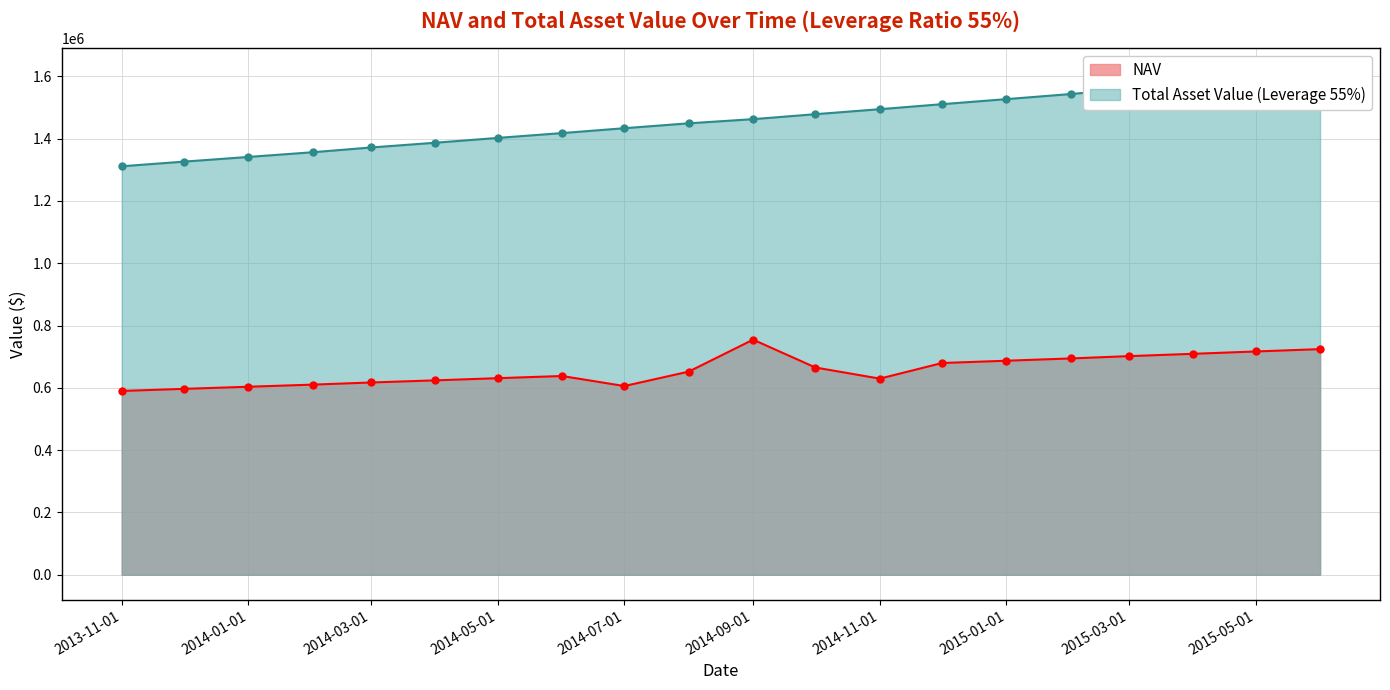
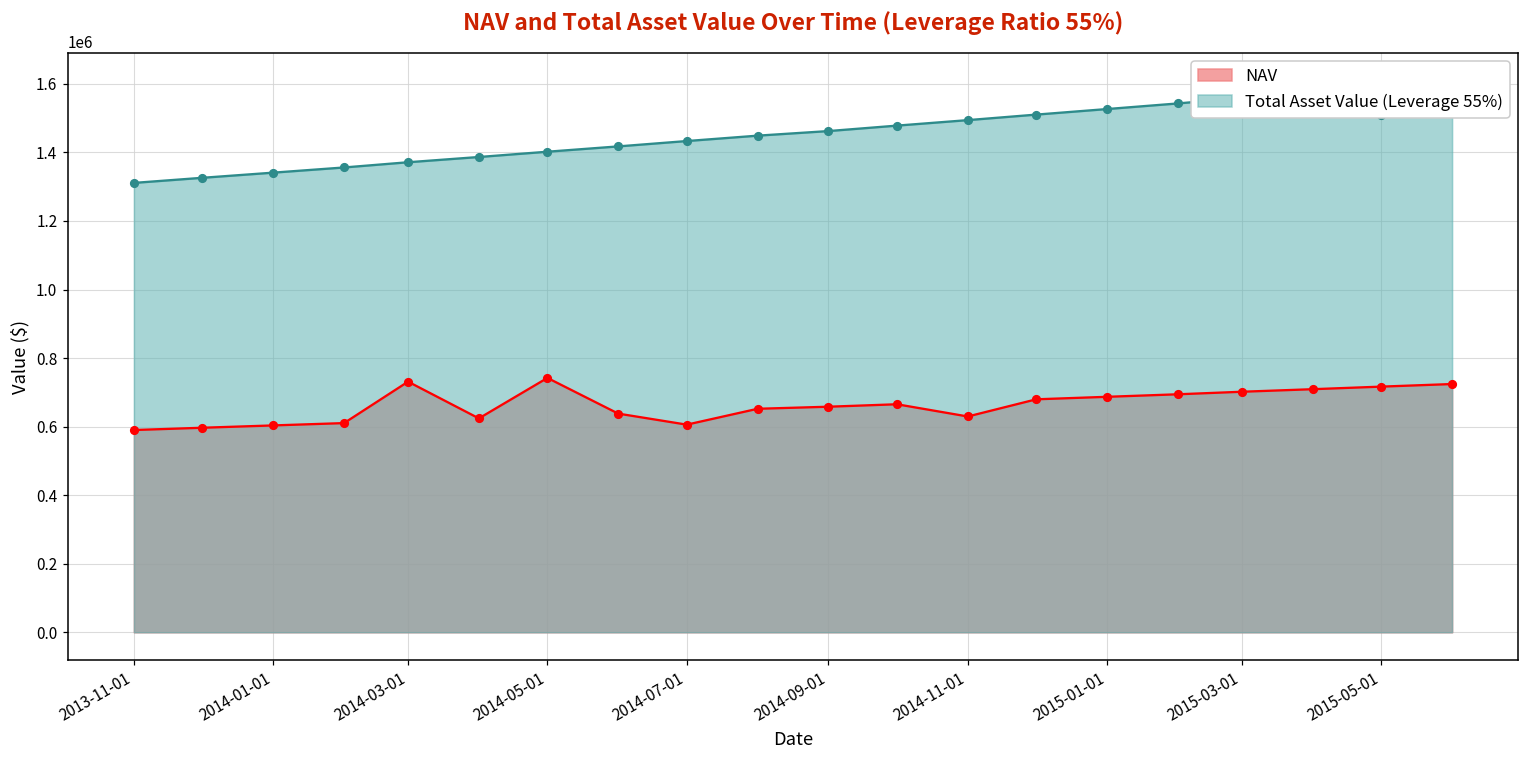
  {
    "NAV": {
      "2013-11-01": 590000,
      "2014-01-01": 600000,
-     "2014-03-01": 620000,
-     "2014-05-01": 630000,
+     "2014-03-01": 730000,
+     "2014-05-01": 740000,
      "2014-07-01": 610000,
-     "2014-09-01": 750000,
+     "2014-09-01": 660000,
      "2014-11-01": 630000,
      "2015-01-01": 690000,
      "2015-03-01": 700000,
      "2015-05-01": 720000
    },
    "Total Asset Value (Leverage 55%)": {
      "2013-11-01": 1310000,
      "2014-01-01": 1340000,
      "2014-03-01": 1370000,
      "2014-05-01": 1400000,
      "2014-07-01": 1430000,
      "2014-09-01": 1460000,
      "2014-11-01": 1490000,
      "2015-01-01": 1530000
    }
  }
